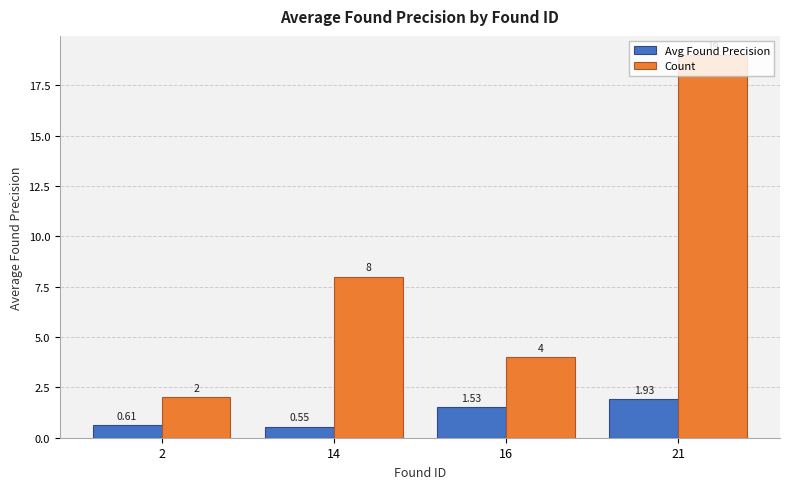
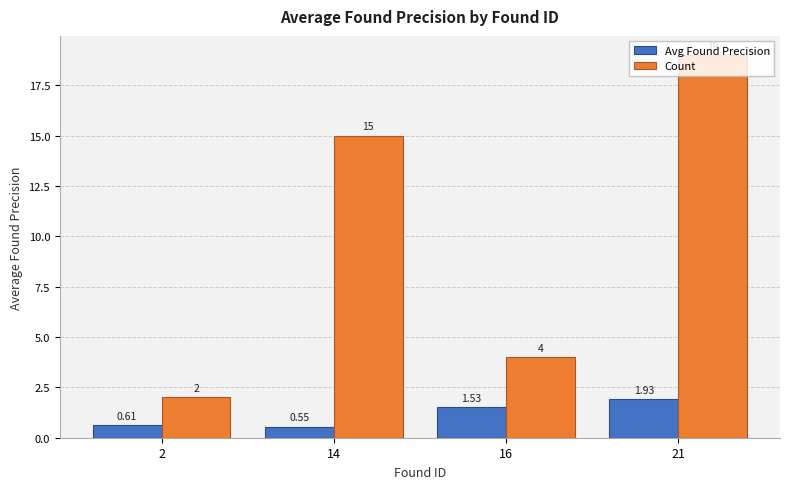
  {
    "Avg Found Precision": {
      "2": 0.61,
      "14": 0.55,
      "16": 1.53,
      "21": 1.93
    },
    "Count": {
      "2": 2,
-     "14": 8,
+     "14": 15,
      "16": 4
    }
  }
